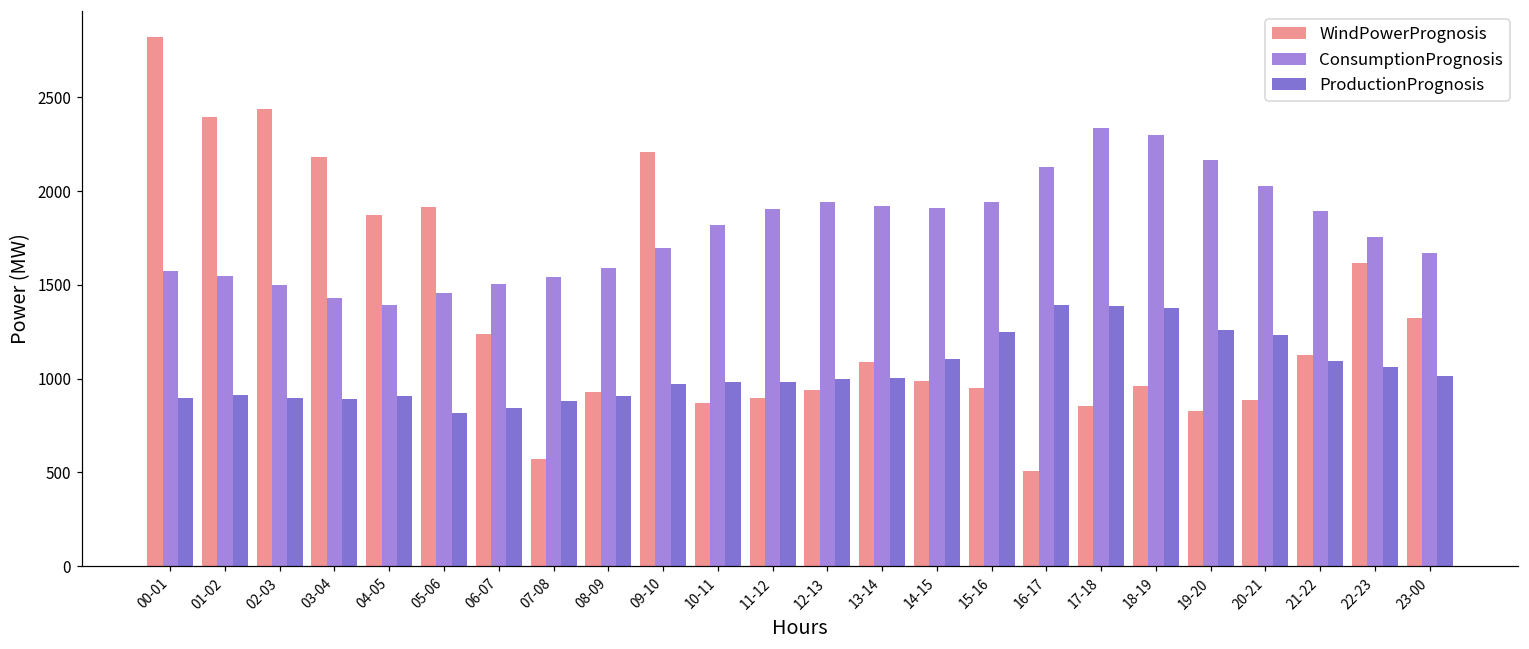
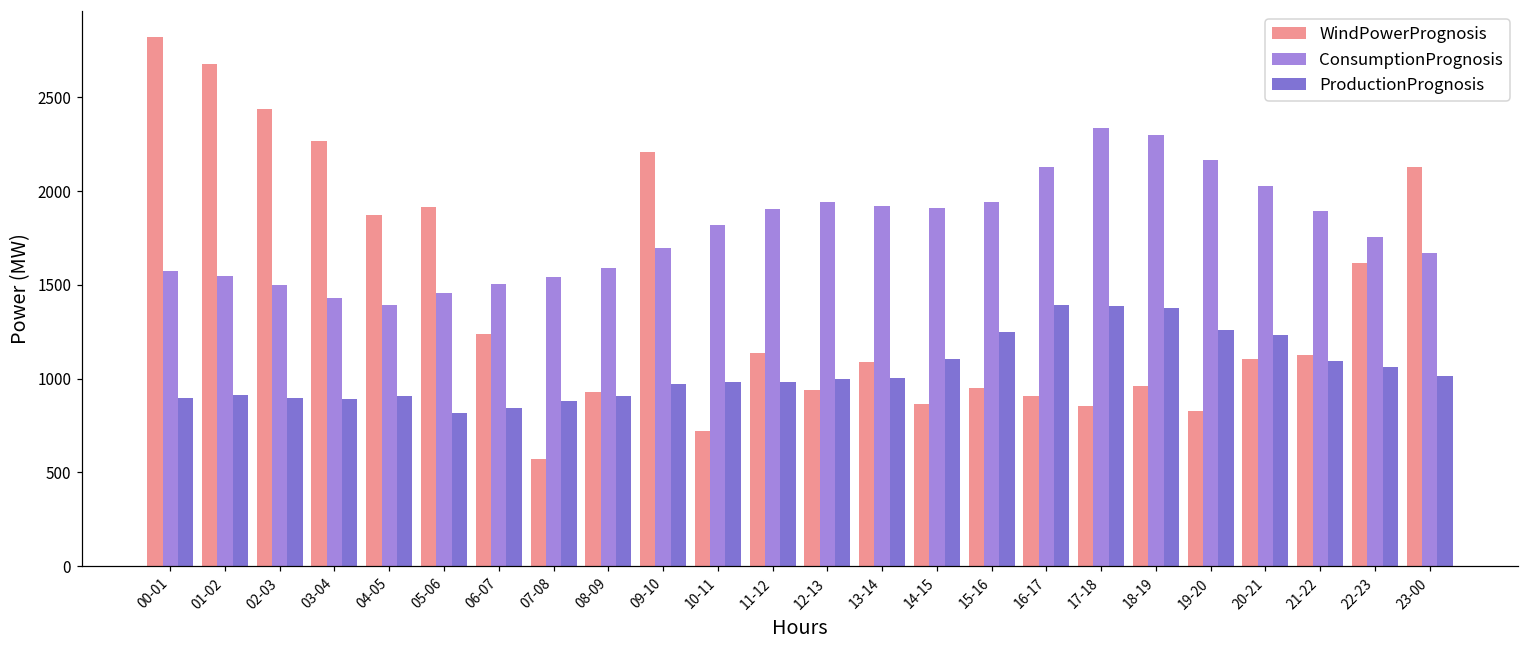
  {
    "WindPowerPrognosis": {
      "00-01": 2820,
-     "01-02": 2400,
+     "01-02": 2680,
      "02-03": 2440,
-     "03-04": 2180,
+     "03-04": 2270,
      "04-05": 1870,
      "05-06": 1910,
      "06-07": 1240,
      "07-08": 570,
      "08-09": 930,
      "09-10": 2210,
-     "10-11": 870,
-     "11-12": 900,
+     "10-11": 720,
+     "11-12": 1140,
      "12-13": 940,
      "13-14": 1090,
-     "14-15": 990,
+     "14-15": 860,
      "15-16": 950,
-     "16-17": 510,
+     "16-17": 910,
      "17-18": 850,
      "18-19": 960,
      "19-20": 830,
-     "20-21": 880,
+     "20-21": 1100,
      "21-22": 1130,
      "22-23": 1620,
-     "23-00": 1320
+     "23-00": 2130
    }
  }
